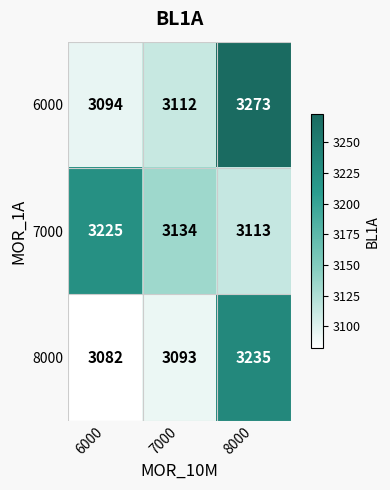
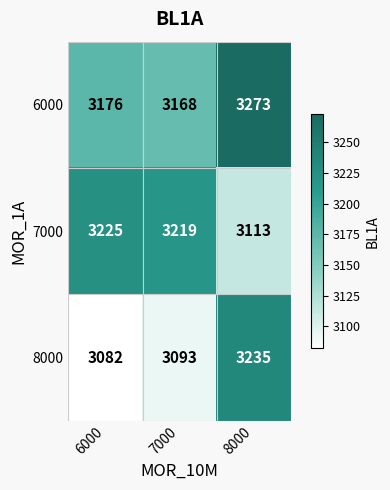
  {
    "6000": {
-     "6000": 3094,
-     "7000": 3112,
+     "6000": 3176,
+     "7000": 3168,
      "8000": 3273
    },
    "7000": {
      "6000": 3225,
-     "7000": 3134,
+     "7000": 3219,
      "8000": 3113
    },
    "8000": {
      "6000": 3082,
      "7000": 3093,
      "8000": 3235
    }
  }
